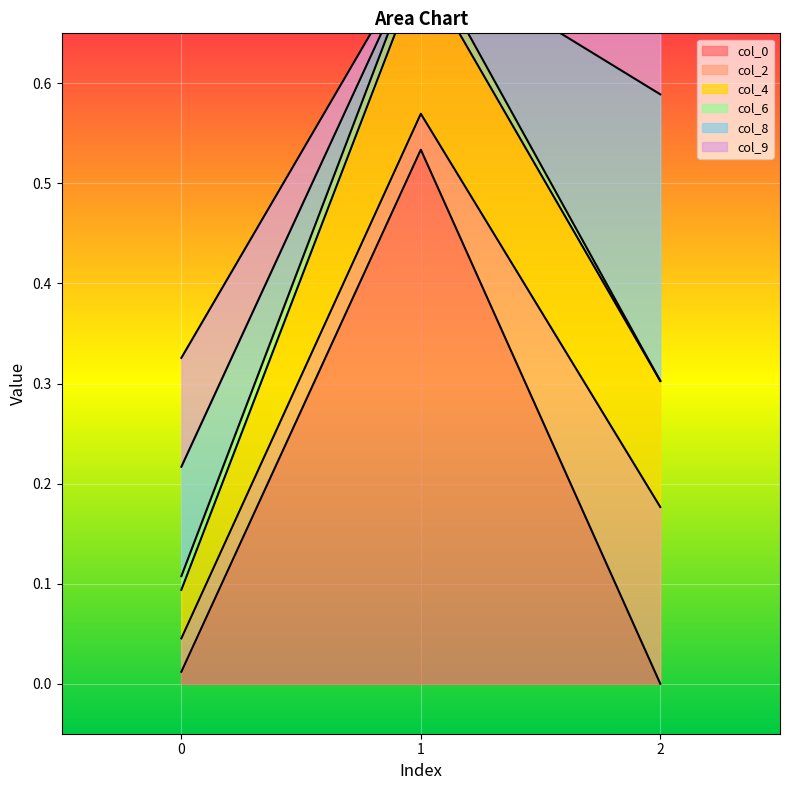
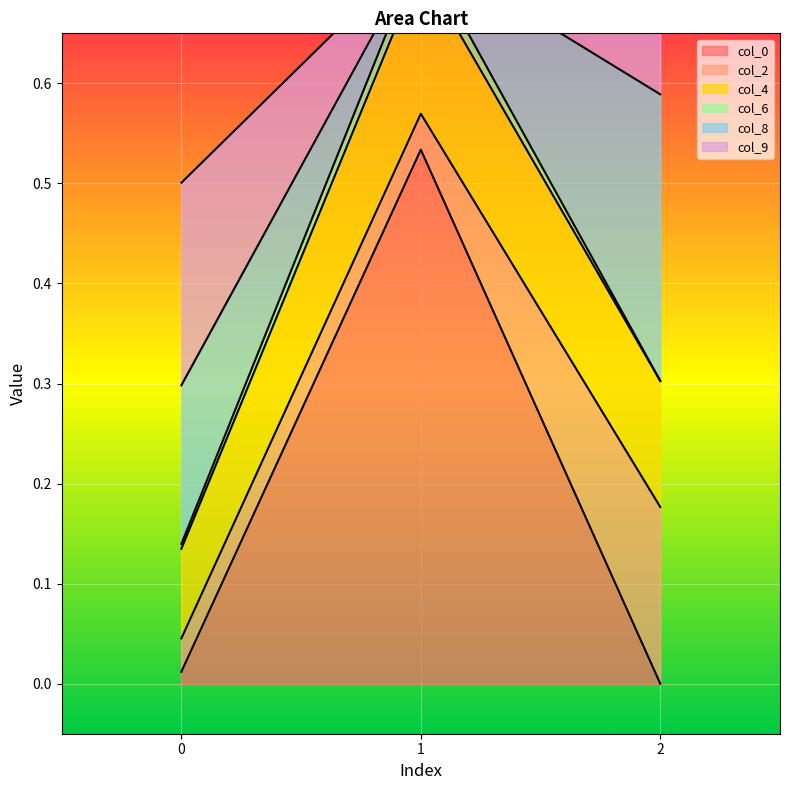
  {
    "col_4": {
-     "0": 0.049
+     "0": 0.090
    },
    "col_6": {
-     "0": 0.014
+     "0": 0.005
    },
    "col_8": {
-     "0": 0.109,
+     "0": 0.159,
      "2": 0.286
    },
    "col_9": {
-     "0": 0.109
+     "0": 0.202
    }
  }
